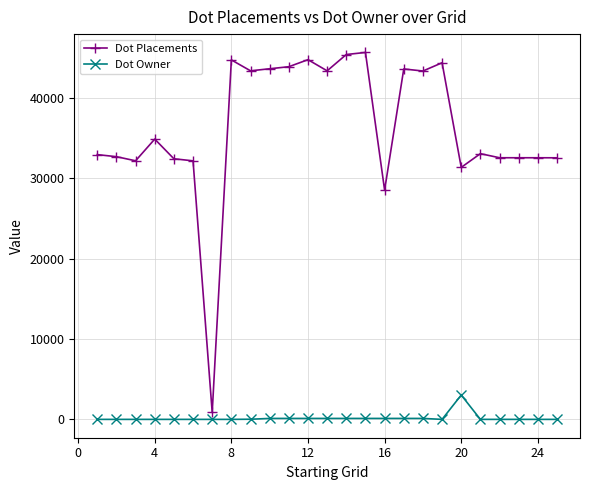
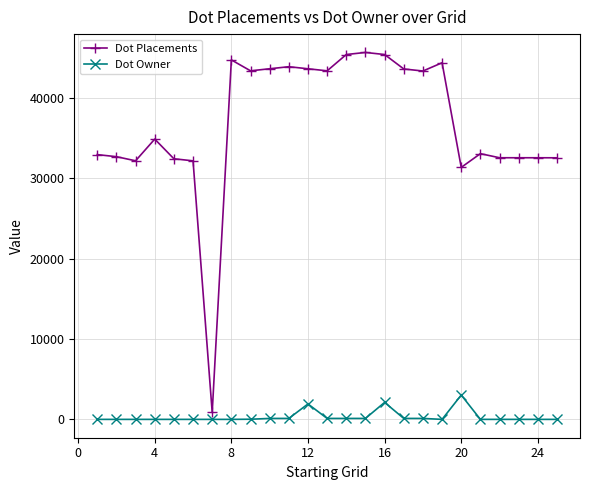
  {
    "Dot Placements": {
      "4": 35000,
      "8": 45000,
-     "12": 45000,
-     "16": 29000,
+     "12": 44000,
+     "16": 45000,
      "20": 31000,
      "24": 33000
    },
    "Dot Owner": {
      "4": 0,
      "8": 0,
-     "12": 0,
-     "16": 0,
+     "12": 2000,
+     "16": 2000,
      "20": 3000,
      "24": 0
    }
  }
